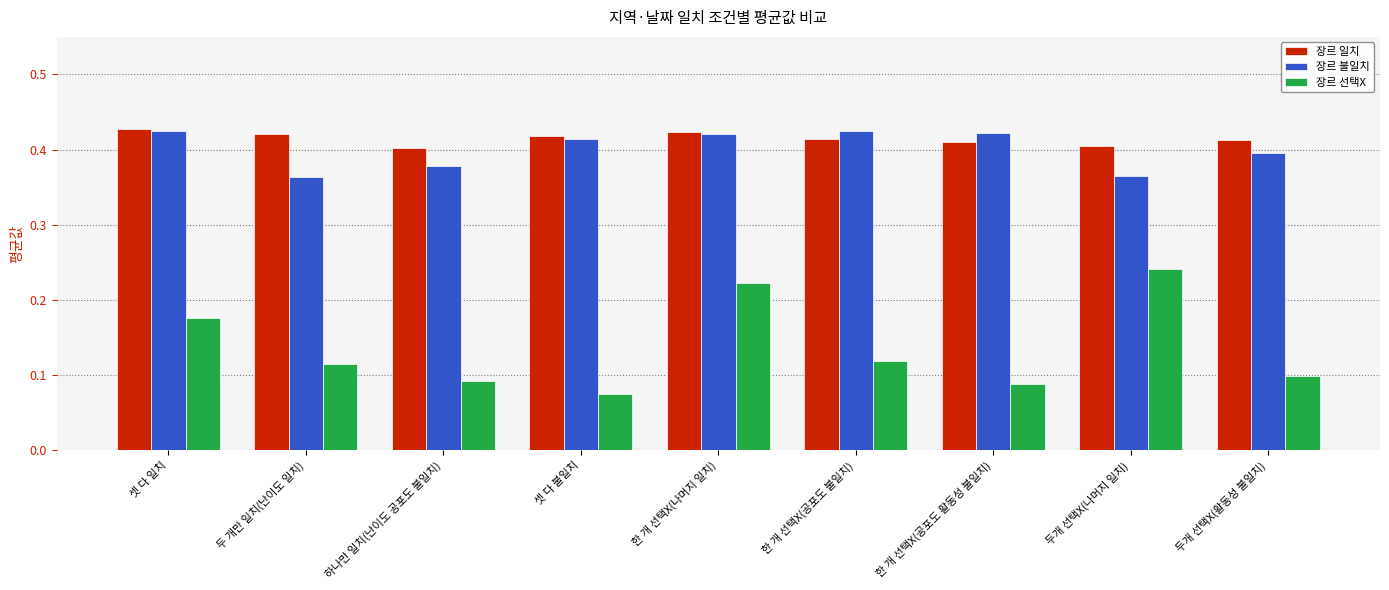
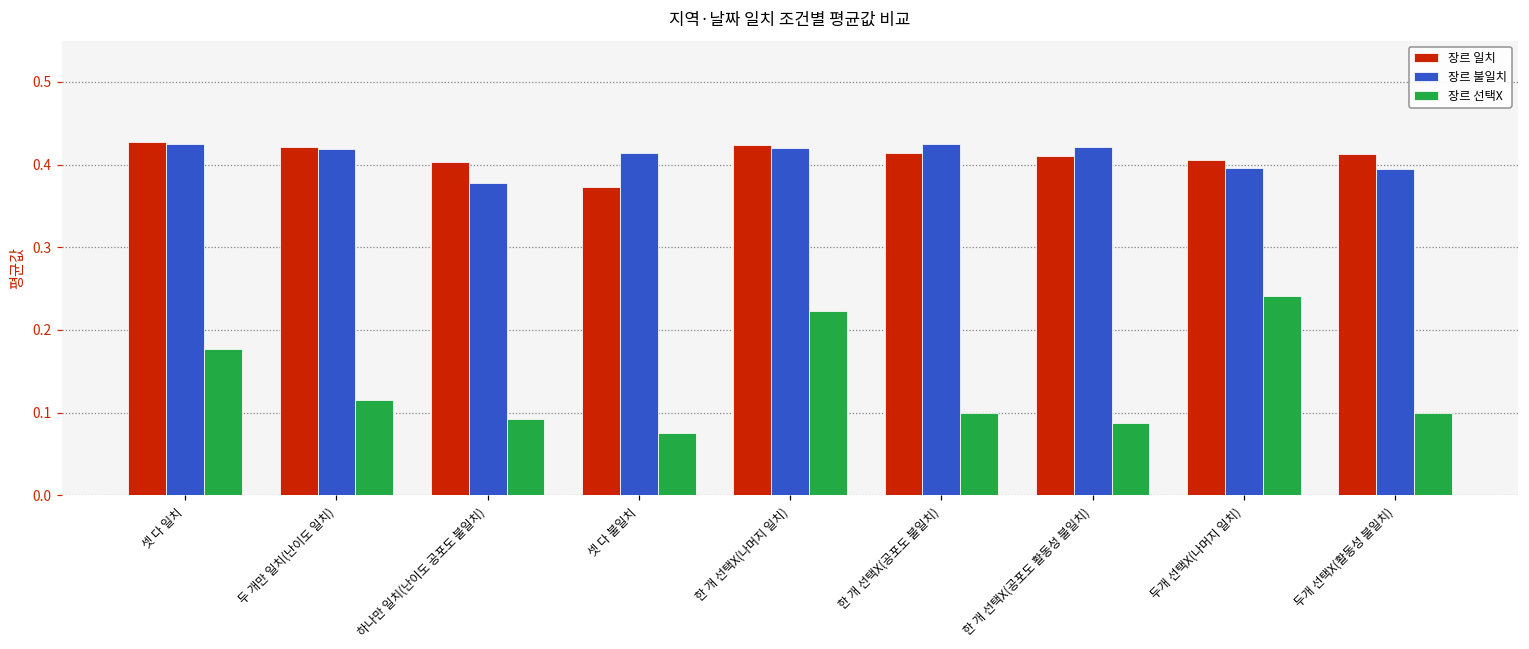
  {
    "장르 일치": {
      "셋 다 일치": 0.43,
      "두 개만 일치(난이도 일치)": 0.42,
      "하나만 일치(난이도 공포도 불일치)": 0.40,
-     "셋 다 불일치": 0.42,
+     "셋 다 불일치": 0.37,
      "한 개 선택X(나머지 일치)": 0.42,
      "한 개 선택X(공포도 불일치)": 0.41,
      "한 개 선택X(공포도 활동성 불일치)": 0.41,
      "두개 선택X(나머지 일치)": 0.41,
      "두개 선택X(활동성 불일치)": 0.41
    },
    "장르 불일치": {
      "셋 다 일치": 0.43,
-     "두 개만 일치(난이도 일치)": 0.36,
+     "두 개만 일치(난이도 일치)": 0.42,
      "하나만 일치(난이도 공포도 불일치)": 0.38,
      "셋 다 불일치": 0.41,
      "한 개 선택X(나머지 일치)": 0.42,
      "한 개 선택X(공포도 불일치)": 0.42,
      "한 개 선택X(공포도 활동성 불일치)": 0.42,
-     "두개 선택X(나머지 일치)": 0.37,
+     "두개 선택X(나머지 일치)": 0.40,
      "두개 선택X(활동성 불일치)": 0.40
    },
    "장르 선택X": {
      "셋 다 일치": 0.18,
      "두 개만 일치(난이도 일치)": 0.12,
      "하나만 일치(난이도 공포도 불일치)": 0.09,
      "셋 다 불일치": 0.08,
      "한 개 선택X(나머지 일치)": 0.22,
-     "한 개 선택X(공포도 불일치)": 0.12,
+     "한 개 선택X(공포도 불일치)": 0.10,
      "한 개 선택X(공포도 활동성 불일치)": 0.09,
      "두개 선택X(나머지 일치)": 0.24,
      "두개 선택X(활동성 불일치)": 0.10
    }
  }
